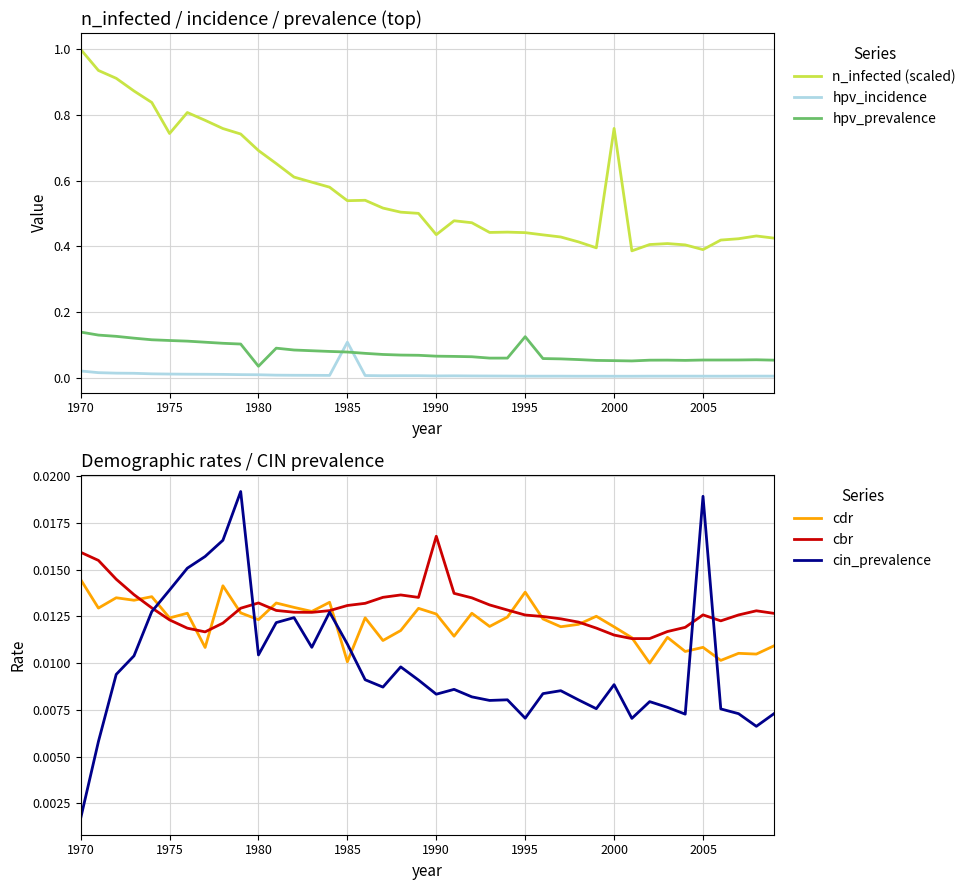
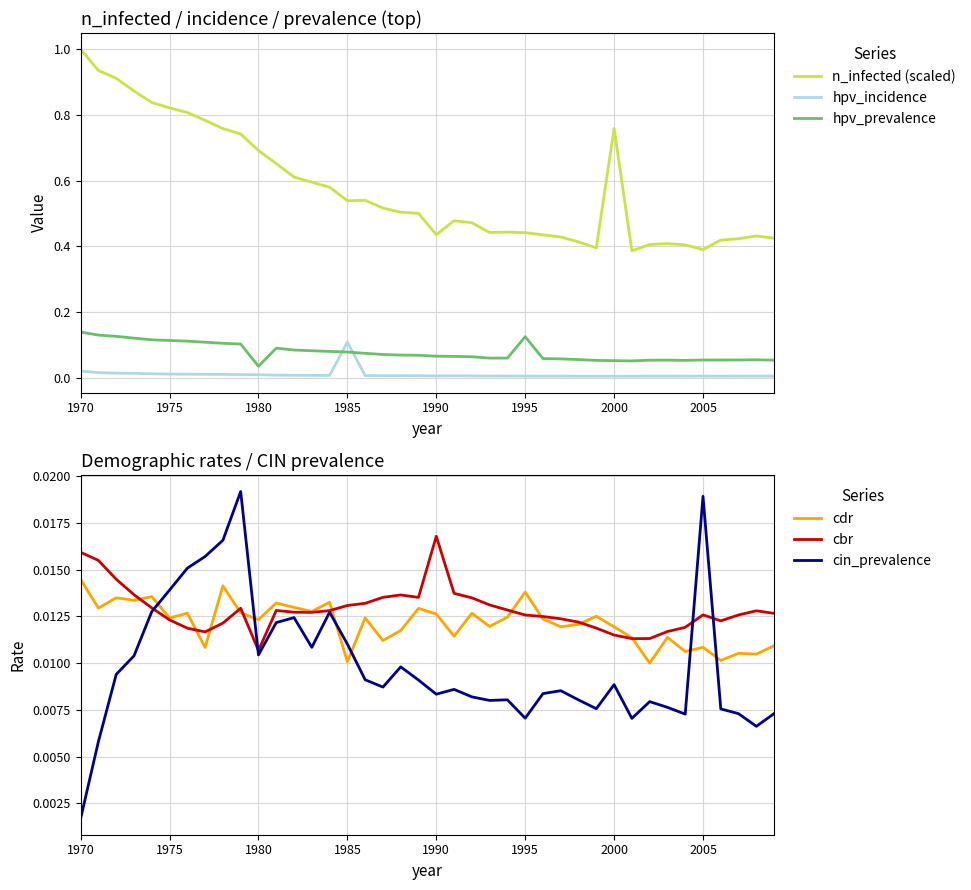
  {
    "n_infected / incidence / prevalence (top)": {
      "n_infected (scaled)": {
        "1970": 1.00,
-       "1975": 0.74,
+       "1975": 0.82,
        "1980": 0.69,
        "1985": 0.54,
        "1990": 0.44,
        "1995": 0.44,
        "2000": 0.76,
        "2005": 0.39
      },
      "hpv_incidence": {
        "1970": 0.02,
        "1975": 0.01,
        "1980": 0.01,
        "1985": 0.11,
        "1990": 0.00,
        "1995": 0.00,
        "2000": 0.00,
        "2005": 0.00
      },
      "hpv_prevalence": {
        "1970": 0.14,
        "1975": 0.11,
        "1980": 0.03,
        "1985": 0.08,
        "1990": 0.07,
        "1995": 0.12,
        "2000": 0.05,
        "2005": 0.05
      }
    },
    "Demographic rates / CIN prevalence": {
      "cdr": {
        "1970": 0.0145,
        "1980": 0.0123,
        "1985": 0.0101,
        "1990": 0.0126,
        "1995": 0.0138,
        "2000": 0.0119,
        "2005": 0.0108
      },
      "cbr": {
        "1970": 0.0159,
-       "1980": 0.0132,
+       "1980": 0.0107,
        "1985": 0.0131,
        "1990": 0.0168,
        "1995": 0.0126,
        "2000": 0.0115,
        "2005": 0.0126
      },
      "cin_prevalence": {
        "1970": 0.0017,
        "1975": 0.0139,
        "1980": 0.0104,
        "1985": 0.0110,
        "1990": 0.0083,
        "1995": 0.0071,
        "2000": 0.0089,
        "2005": 0.0189
      }
    }
  }
